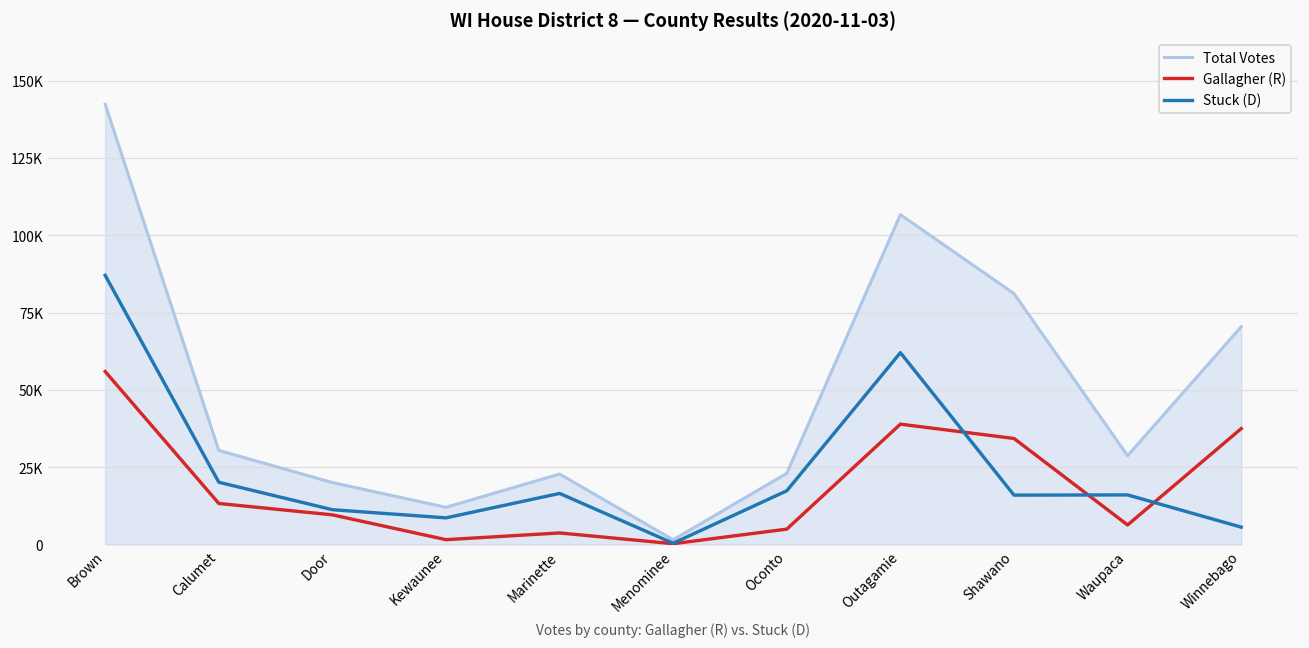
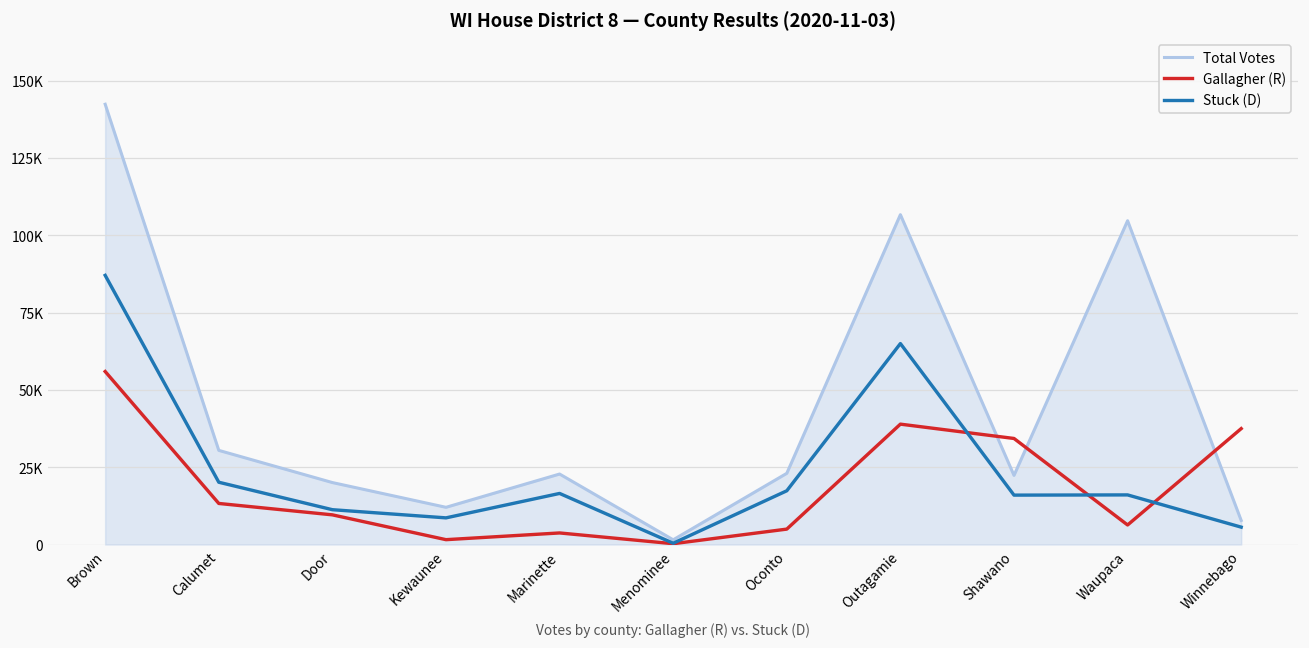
  {
    "Total Votes": {
      "Brown": 142000,
      "Calumet": 30000,
      "Door": 20000,
      "Kewaunee": 12000,
      "Marinette": 23000,
      "Menominee": 2000,
      "Oconto": 23000,
      "Outagamie": 107000,
-     "Shawano": 81000,
-     "Waupaca": 29000,
-     "Winnebago": 70000
+     "Shawano": 22000,
+     "Waupaca": 105000,
+     "Winnebago": 8000
    },
    "Gallagher (R)": {
      "Brown": 56000,
      "Calumet": 13000,
      "Door": 10000,
      "Kewaunee": 2000,
      "Marinette": 4000,
      "Oconto": 5000,
      "Outagamie": 39000,
      "Shawano": 34000,
      "Waupaca": 6000,
      "Winnebago": 37000
    },
    "Stuck (D)": {
      "Brown": 87000,
      "Calumet": 20000,
      "Door": 11000,
      "Kewaunee": 9000,
      "Marinette": 17000,
      "Oconto": 17000,
-     "Outagamie": 62000,
+     "Outagamie": 65000,
      "Shawano": 16000,
      "Waupaca": 16000,
      "Winnebago": 6000
    }
  }
